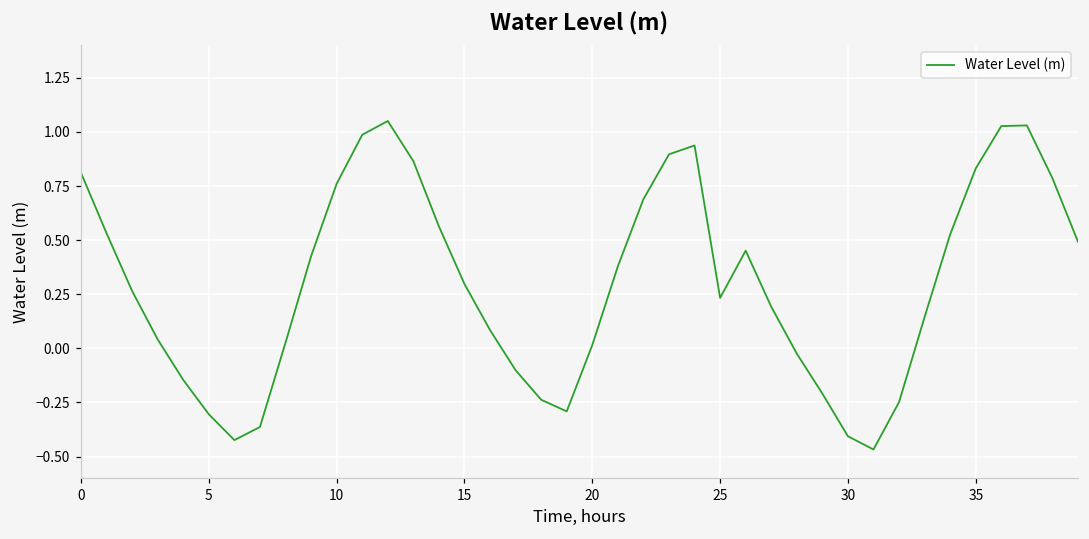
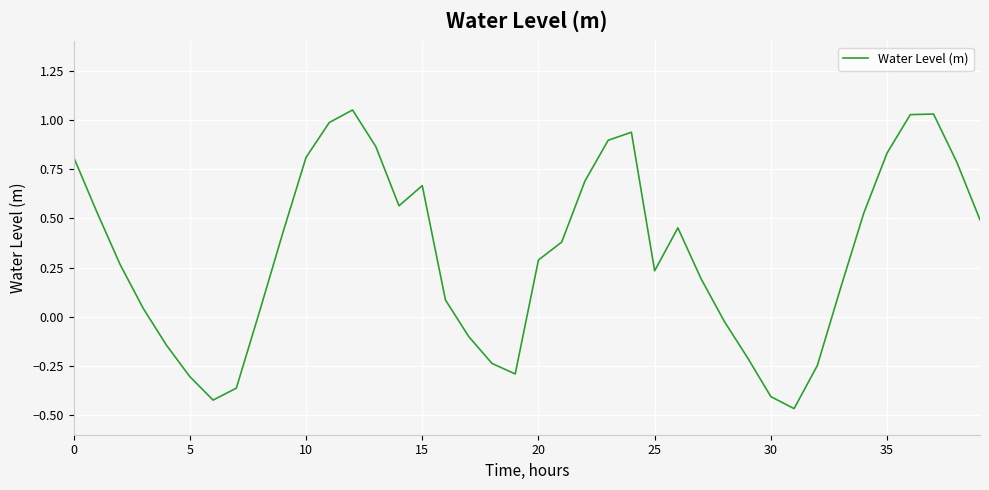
  {
    "0": 0.81,
    "5": -0.30,
-   "10": 0.76,
-   "15": 0.30,
-   "20": 0.02,
+   "10": 0.81,
+   "15": 0.67,
+   "20": 0.29,
    "25": 0.23,
    "30": -0.41,
    "35": 0.83
  }
